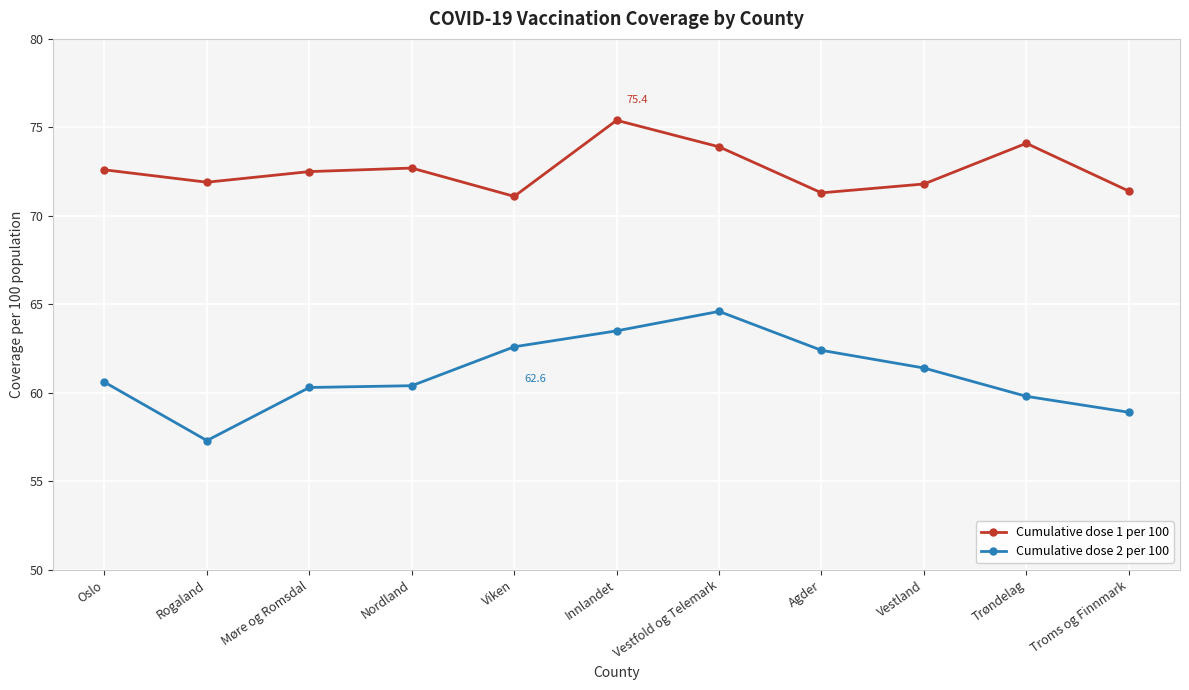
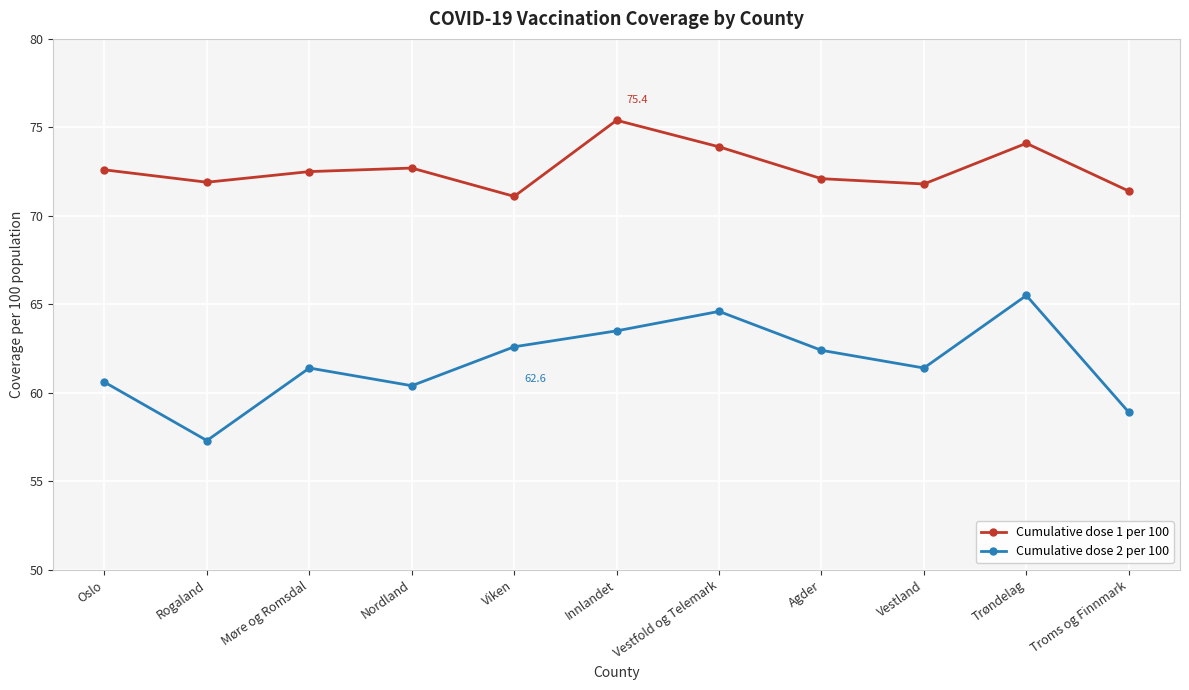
  {
    "Cumulative dose 1 per 100": {
      "Oslo": 72.6,
      "Rogaland": 71.9,
      "Møre og Romsdal": 72.5,
      "Nordland": 72.7,
      "Viken": 71.1,
      "Vestfold og Telemark": 73.9,
-     "Agder": 71.3,
+     "Agder": 72.1,
      "Vestland": 71.8,
      "Trøndelag": 74.1,
      "Troms og Finnmark": 71.4
    },
    "Cumulative dose 2 per 100": {
      "Oslo": 60.6,
      "Rogaland": 57.3,
-     "Møre og Romsdal": 60.3,
+     "Møre og Romsdal": 61.4,
      "Nordland": 60.4,
      "Innlandet": 63.5,
      "Vestfold og Telemark": 64.6,
      "Agder": 62.4,
      "Vestland": 61.4,
-     "Trøndelag": 59.8,
+     "Trøndelag": 65.5,
      "Troms og Finnmark": 58.9
    }
  }
